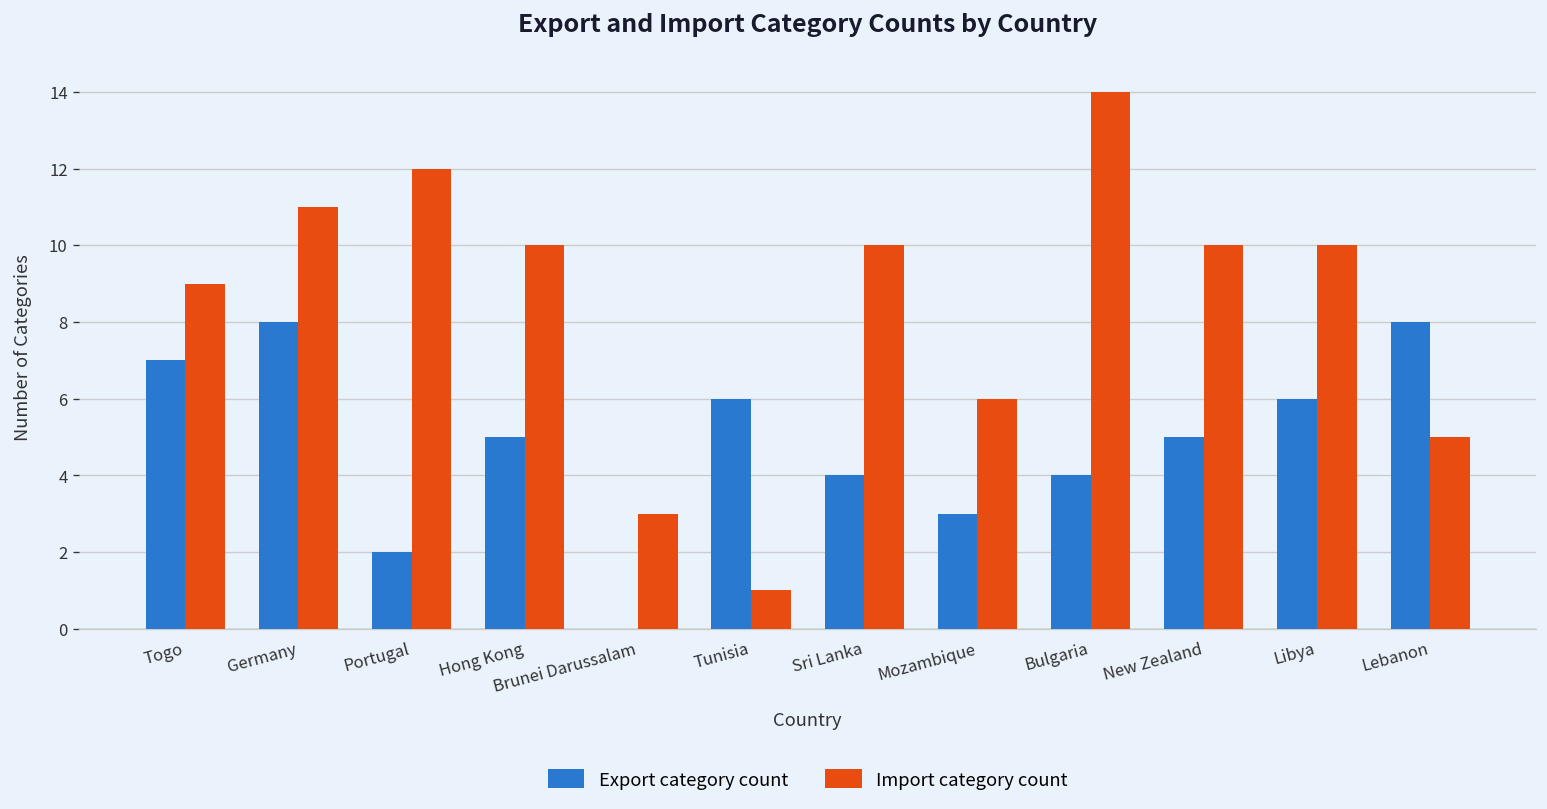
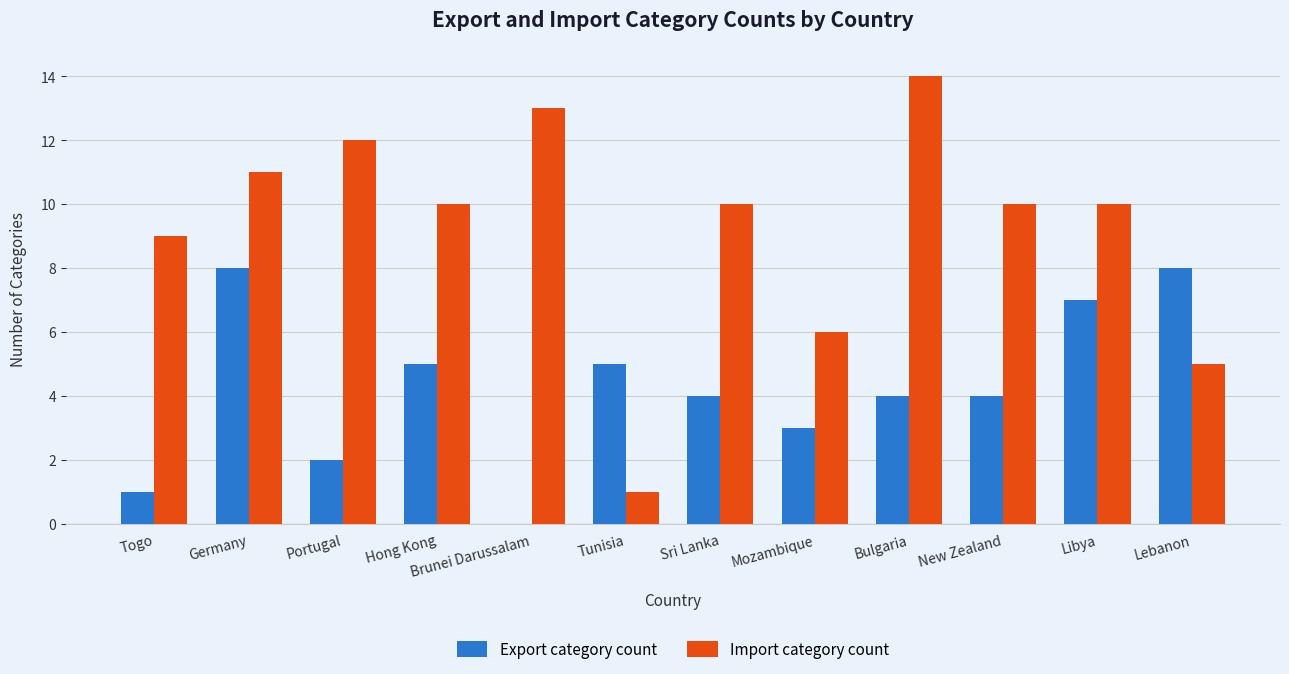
  {
    "Export category count": {
-     "Togo": 7,
+     "Togo": 1,
      "Germany": 8,
      "Portugal": 2,
      "Hong Kong": 5,
      "Brunei Darussalam": 0,
-     "Tunisia": 6,
+     "Tunisia": 5,
      "Sri Lanka": 4,
      "Mozambique": 3,
      "Bulgaria": 4,
-     "New Zealand": 5,
-     "Libya": 6,
+     "New Zealand": 4,
+     "Libya": 7,
      "Lebanon": 8
    },
    "Import category count": {
      "Togo": 9,
      "Germany": 11,
      "Portugal": 12,
      "Hong Kong": 10,
-     "Brunei Darussalam": 3,
+     "Brunei Darussalam": 13,
      "Tunisia": 1,
      "Sri Lanka": 10,
      "Mozambique": 6,
      "Bulgaria": 14,
      "New Zealand": 10,
      "Libya": 10,
      "Lebanon": 5
    }
  }
